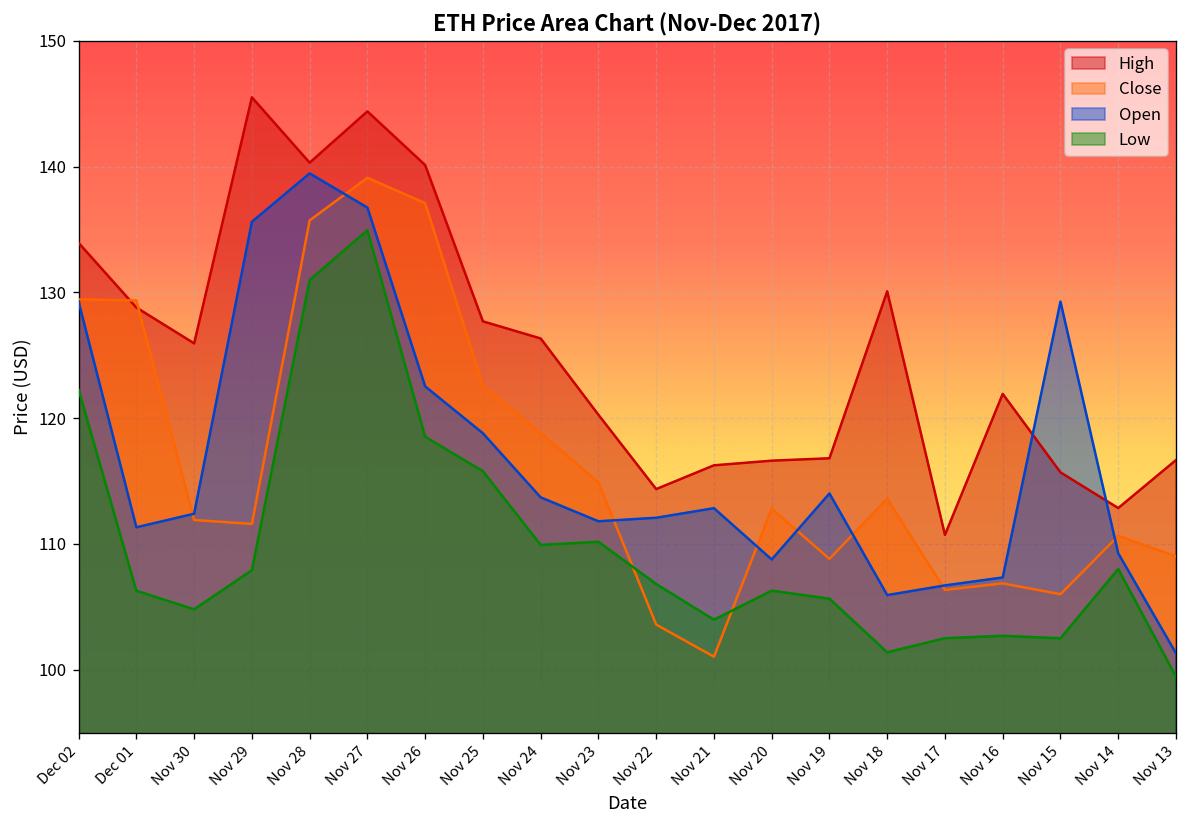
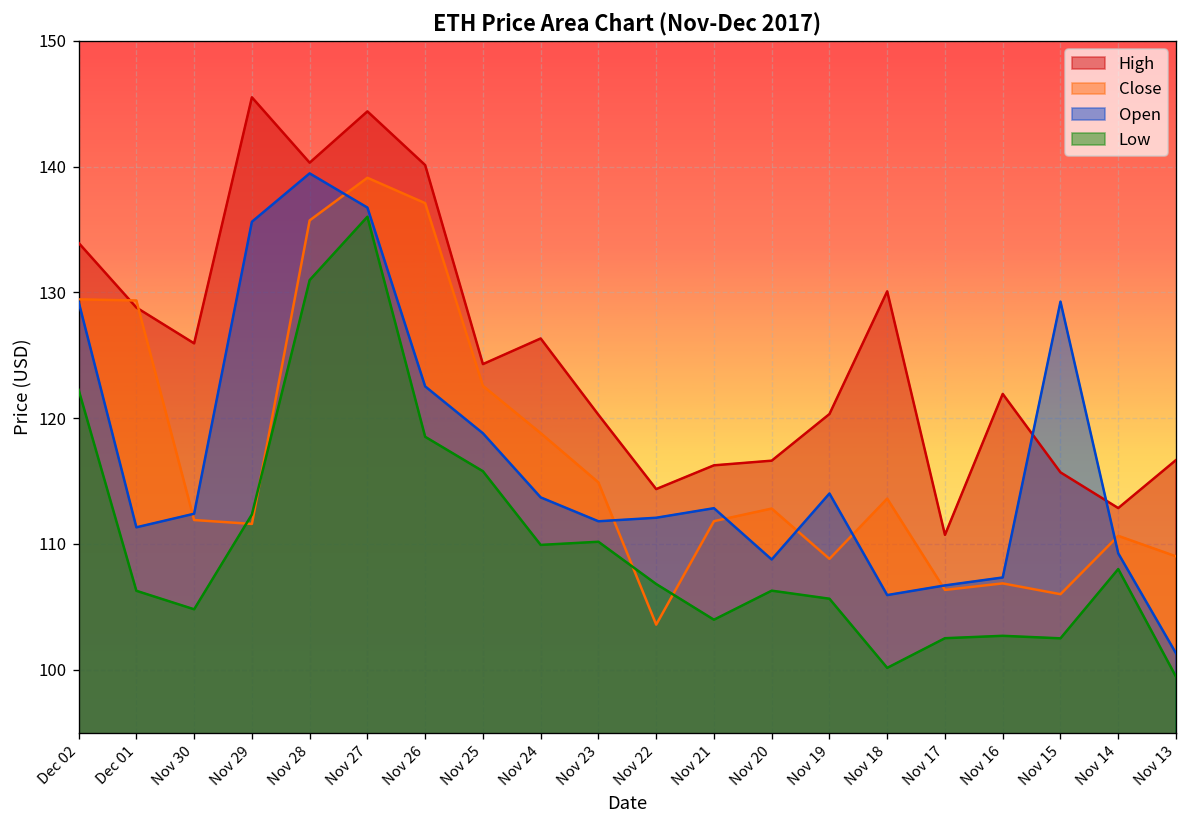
  {
    "High": {
      "Dec 02": 133.9,
      "Dec 01": 128.8,
      "Nov 30": 126.0,
      "Nov 29": 145.5,
      "Nov 28": 140.3,
      "Nov 27": 144.4,
      "Nov 26": 140.1,
-     "Nov 25": 127.7,
+     "Nov 25": 124.3,
      "Nov 24": 126.3,
      "Nov 23": 120.3,
      "Nov 22": 114.4,
      "Nov 21": 116.3,
      "Nov 20": 116.6,
-     "Nov 19": 116.8,
+     "Nov 19": 120.3,
      "Nov 18": 130.1,
      "Nov 17": 110.7,
      "Nov 16": 121.9,
      "Nov 15": 115.7,
      "Nov 14": 112.9,
      "Nov 13": 116.7
    },
    "Close": {
      "Dec 01": 129.4,
      "Nov 30": 111.9,
      "Nov 29": 111.6,
      "Nov 28": 135.7,
      "Nov 27": 139.1,
      "Nov 26": 137.1,
      "Nov 25": 122.6,
      "Nov 24": 118.8,
      "Nov 23": 114.9,
      "Nov 22": 103.6,
-     "Nov 21": 101.0,
+     "Nov 21": 111.8,
      "Nov 20": 112.8,
      "Nov 19": 108.8,
      "Nov 18": 113.6,
      "Nov 17": 106.3,
      "Nov 16": 106.9,
      "Nov 15": 106.0,
      "Nov 14": 110.6,
      "Nov 13": 109.0
    },
    "Open": {
      "Dec 01": 111.3,
      "Nov 30": 112.4,
      "Nov 29": 135.6,
      "Nov 28": 139.5,
      "Nov 27": 136.8,
      "Nov 26": 122.5,
      "Nov 25": 118.8,
      "Nov 24": 113.7,
      "Nov 23": 111.8,
      "Nov 22": 112.1,
      "Nov 21": 112.8,
      "Nov 20": 108.8,
      "Nov 19": 114.0,
      "Nov 18": 105.9,
      "Nov 17": 106.7,
      "Nov 16": 107.3,
      "Nov 15": 129.3,
      "Nov 14": 109.3,
      "Nov 13": 101.3
    },
    "Low": {
      "Dec 02": 122.3,
      "Dec 01": 106.3,
      "Nov 30": 104.8,
-     "Nov 29": 107.9,
+     "Nov 29": 112.3,
      "Nov 28": 131.0,
-     "Nov 27": 135.0,
+     "Nov 27": 136.0,
      "Nov 26": 118.5,
      "Nov 25": 115.8,
      "Nov 24": 109.9,
      "Nov 23": 110.2,
      "Nov 22": 106.8,
      "Nov 21": 104.0,
      "Nov 20": 106.3,
      "Nov 19": 105.6,
-     "Nov 18": 101.4,
+     "Nov 18": 100.1,
      "Nov 17": 102.5,
      "Nov 16": 102.7,
      "Nov 15": 102.5,
      "Nov 14": 108.0,
      "Nov 13": 99.4
    }
  }
